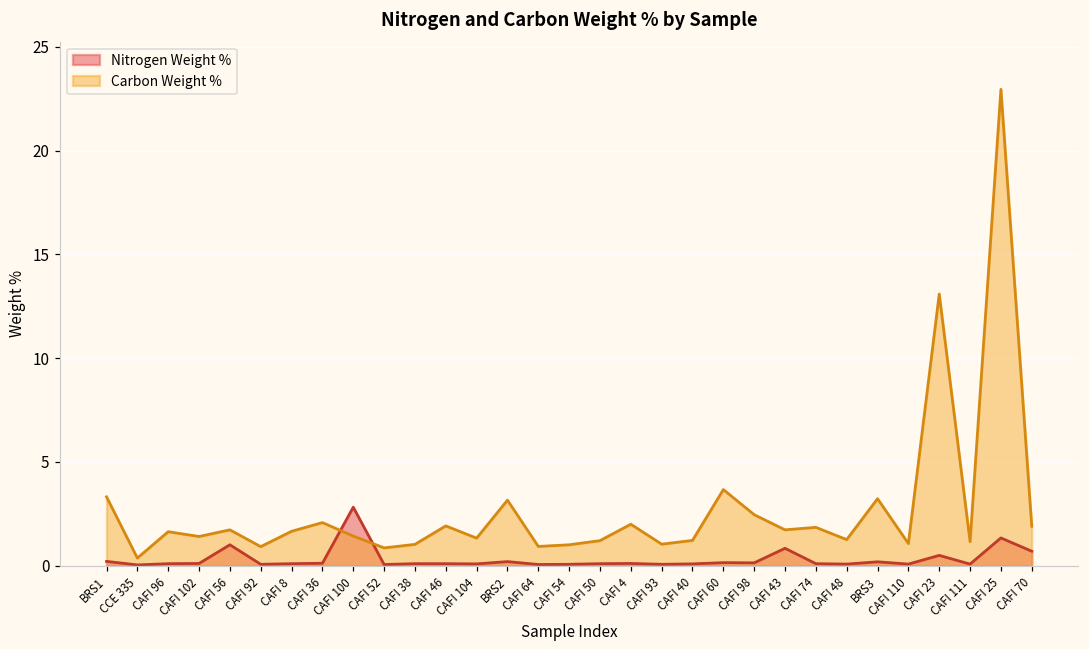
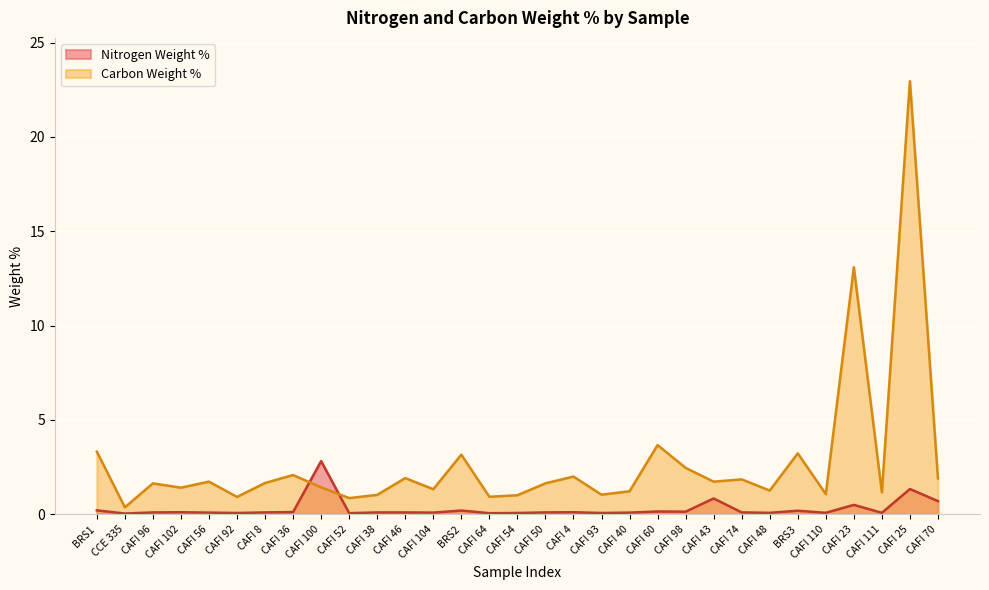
  {
    "Nitrogen Weight %": {
      "BRS1": 0.2,
      "CCE 335": 0.0,
      "CAFI 96": 0.1,
      "CAFI 102": 0.1,
-     "CAFI 56": 1.0,
+     "CAFI 56": 0.1,
      "CAFI 92": 0.1,
      "CAFI 8": 0.1,
      "CAFI 36": 0.1,
      "CAFI 100": 2.8,
      "CAFI 52": 0.1,
      "CAFI 38": 0.1,
      "CAFI 46": 0.1,
      "CAFI 104": 0.1,
      "BRS2": 0.2,
      "CAFI 64": 0.1,
      "CAFI 54": 0.1,
      "CAFI 50": 0.1,
      "CAFI 4": 0.1,
      "CAFI 93": 0.1,
      "CAFI 40": 0.1,
      "CAFI 60": 0.2,
      "CAFI 98": 0.1,
      "CAFI 43": 0.8,
      "CAFI 74": 0.1,
      "CAFI 48": 0.1,
      "BRS3": 0.2,
      "CAFI 110": 0.1,
      "CAFI 23": 0.5,
      "CAFI 111": 0.1,
      "CAFI 25": 1.3,
      "CAFI 70": 0.7
    },
    "Carbon Weight %": {
      "BRS1": 3.3,
      "CCE 335": 0.4,
      "CAFI 96": 1.6,
      "CAFI 102": 1.4,
      "CAFI 56": 1.7,
      "CAFI 92": 0.9,
      "CAFI 8": 1.7,
      "CAFI 36": 2.1,
      "CAFI 100": 1.4,
      "CAFI 52": 0.9,
      "CAFI 38": 1.0,
      "CAFI 46": 1.9,
      "CAFI 104": 1.3,
      "BRS2": 3.2,
      "CAFI 64": 0.9,
      "CAFI 54": 1.0,
-     "CAFI 50": 1.2,
+     "CAFI 50": 1.6,
      "CAFI 4": 2.0,
      "CAFI 93": 1.0,
      "CAFI 40": 1.2,
      "CAFI 60": 3.7,
      "CAFI 98": 2.5,
      "CAFI 43": 1.7,
      "CAFI 74": 1.9,
      "CAFI 48": 1.3,
      "BRS3": 3.2,
      "CAFI 110": 1.1,
      "CAFI 23": 13.1,
      "CAFI 111": 1.2,
      "CAFI 25": 23.0,
      "CAFI 70": 1.9
    }
  }
